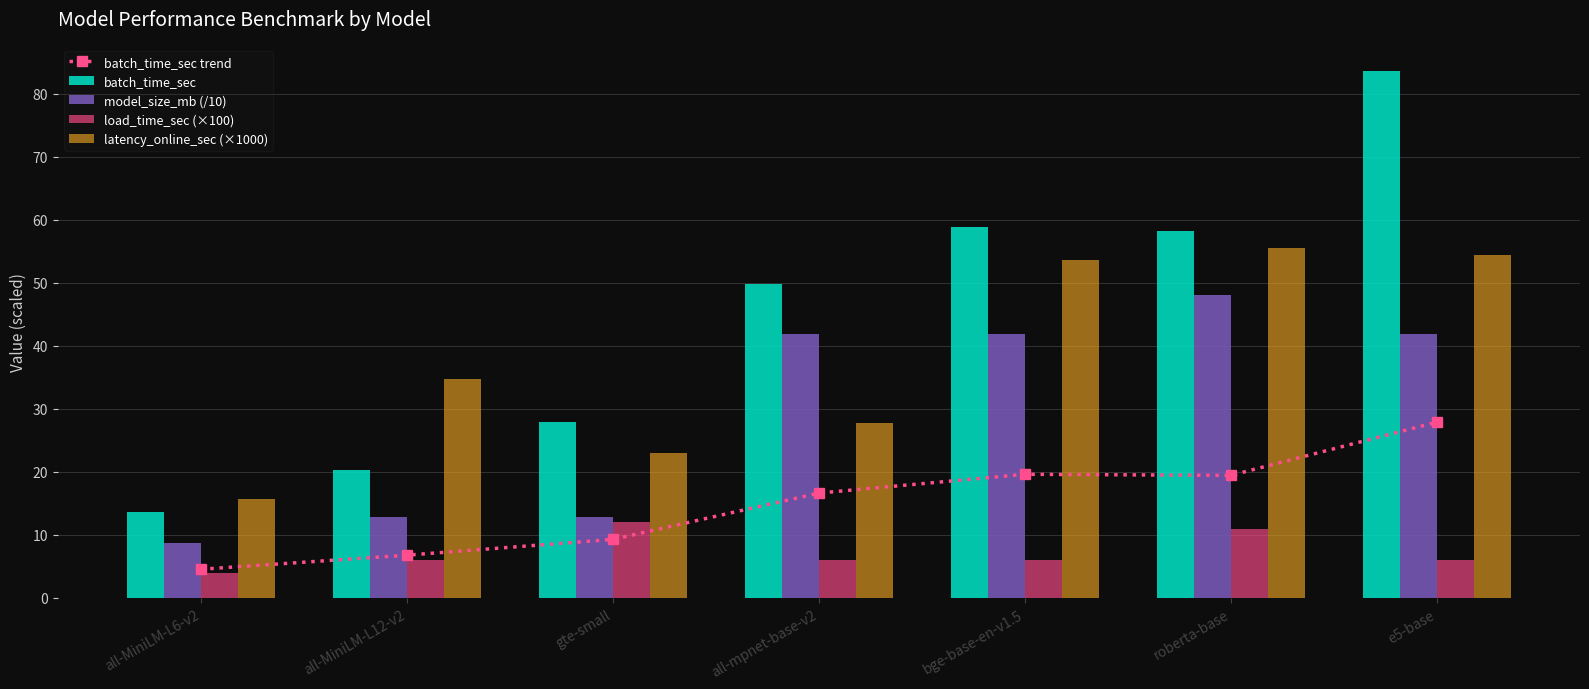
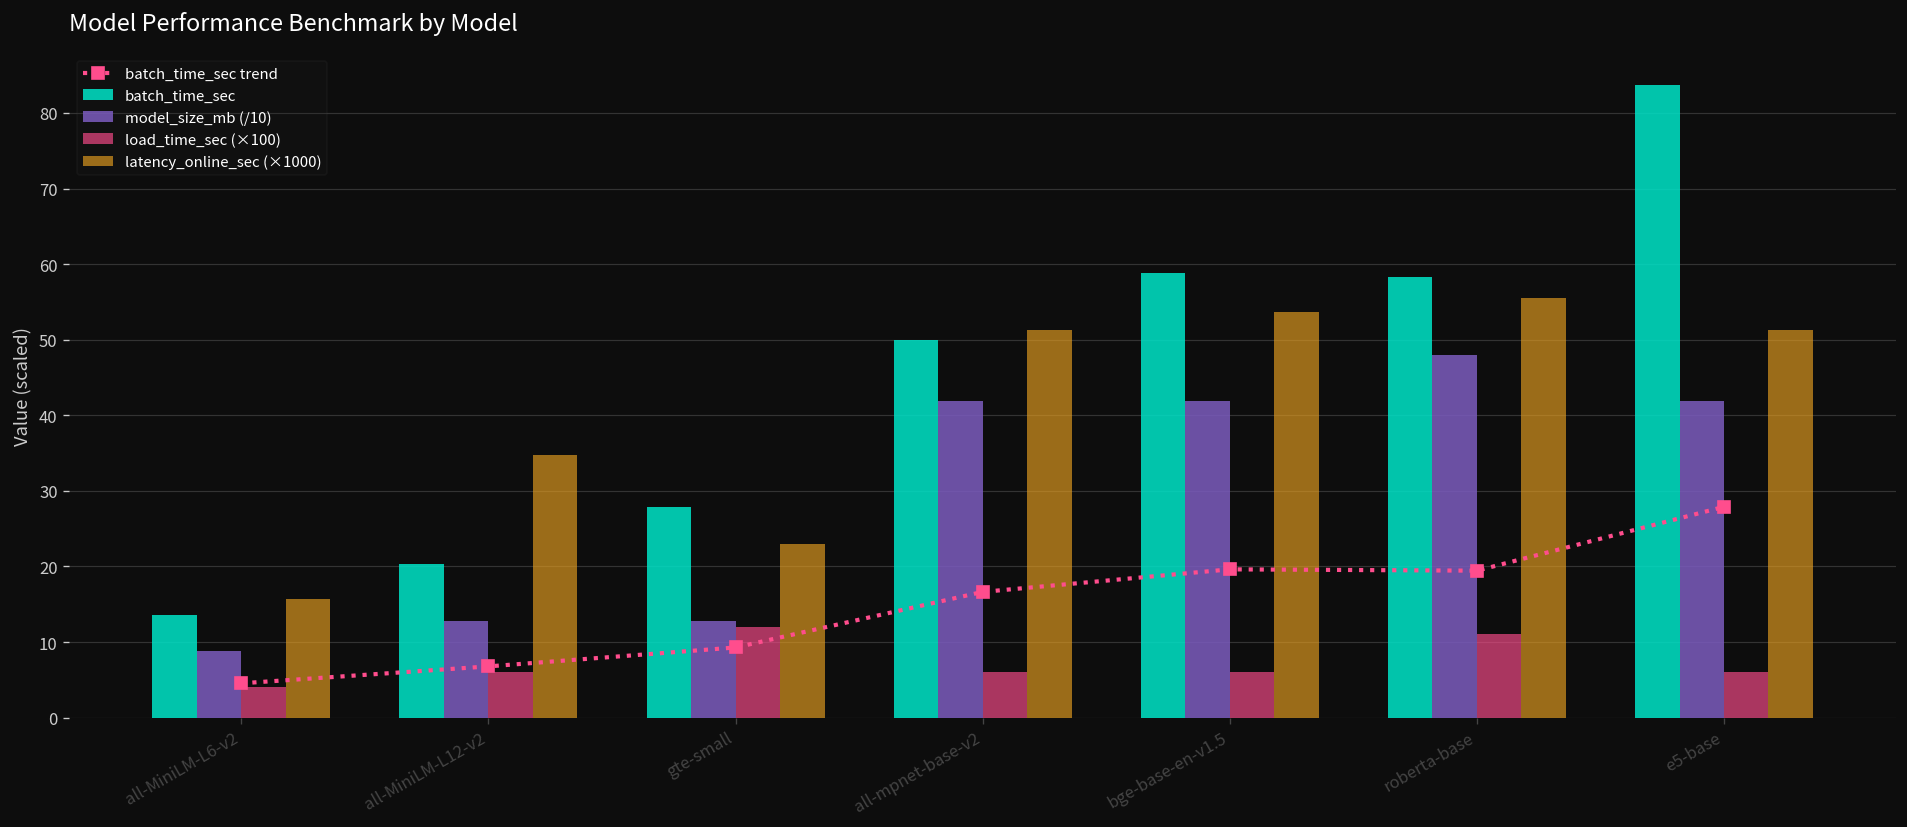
  {
    "batch_time_sec": {
      "all-MiniLM-L6-v2": 14,
      "all-MiniLM-L12-v2": 20,
      "gte-small": 28,
      "all-mpnet-base-v2": 50,
      "bge-base-en-v1.5": 59,
      "roberta-base": 58,
      "e5-base": 84
    },
    "model_size_mb (/10)": {
      "all-MiniLM-L6-v2": 9,
      "all-MiniLM-L12-v2": 13,
      "gte-small": 13,
      "all-mpnet-base-v2": 42,
      "bge-base-en-v1.5": 42,
      "roberta-base": 48,
      "e5-base": 42
    },
    "latency_online_sec (×1000)": {
      "all-MiniLM-L6-v2": 16,
      "all-MiniLM-L12-v2": 35,
      "gte-small": 23,
-     "all-mpnet-base-v2": 28,
+     "all-mpnet-base-v2": 51,
      "bge-base-en-v1.5": 54,
      "roberta-base": 56,
-     "e5-base": 55
+     "e5-base": 51
    }
  }
